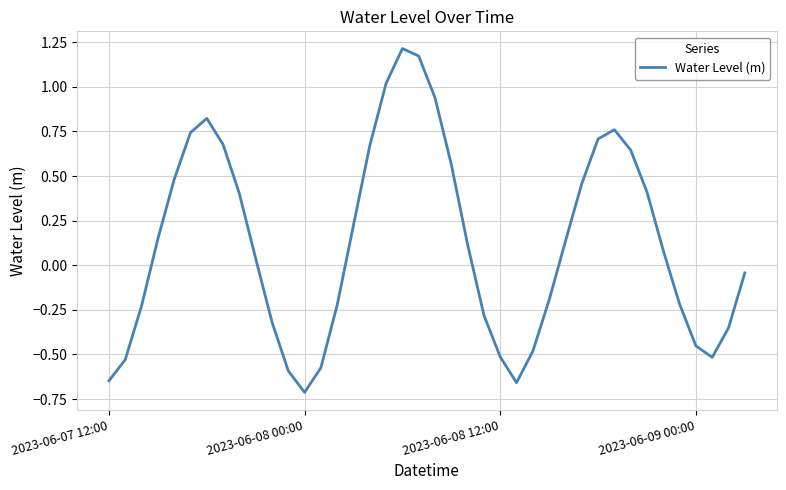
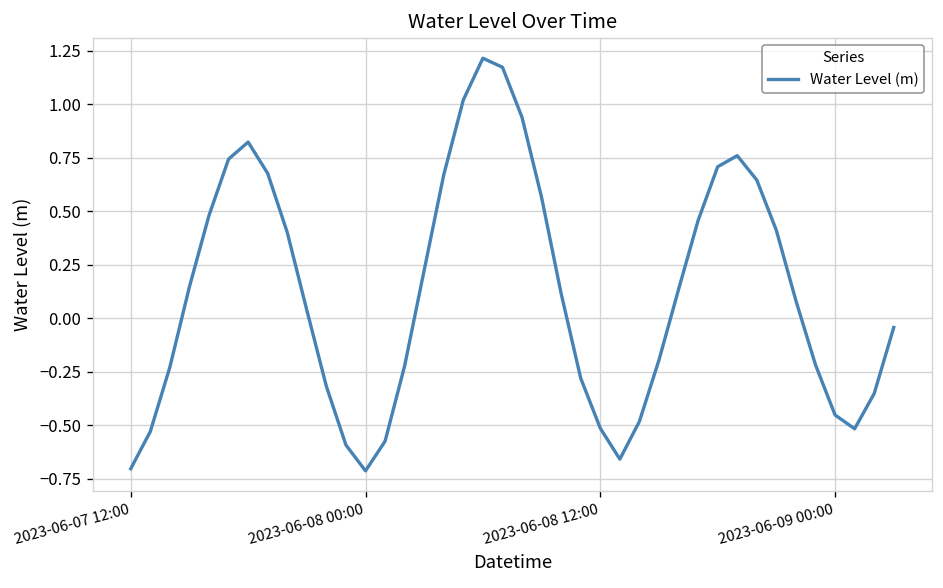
  {
-   "2023-06-07 12:00": -0.65,
+   "2023-06-07 12:00": -0.70,
    "2023-06-08 00:00": -0.71,
    "2023-06-08 12:00": -0.51,
    "2023-06-09 00:00": -0.45
  }
